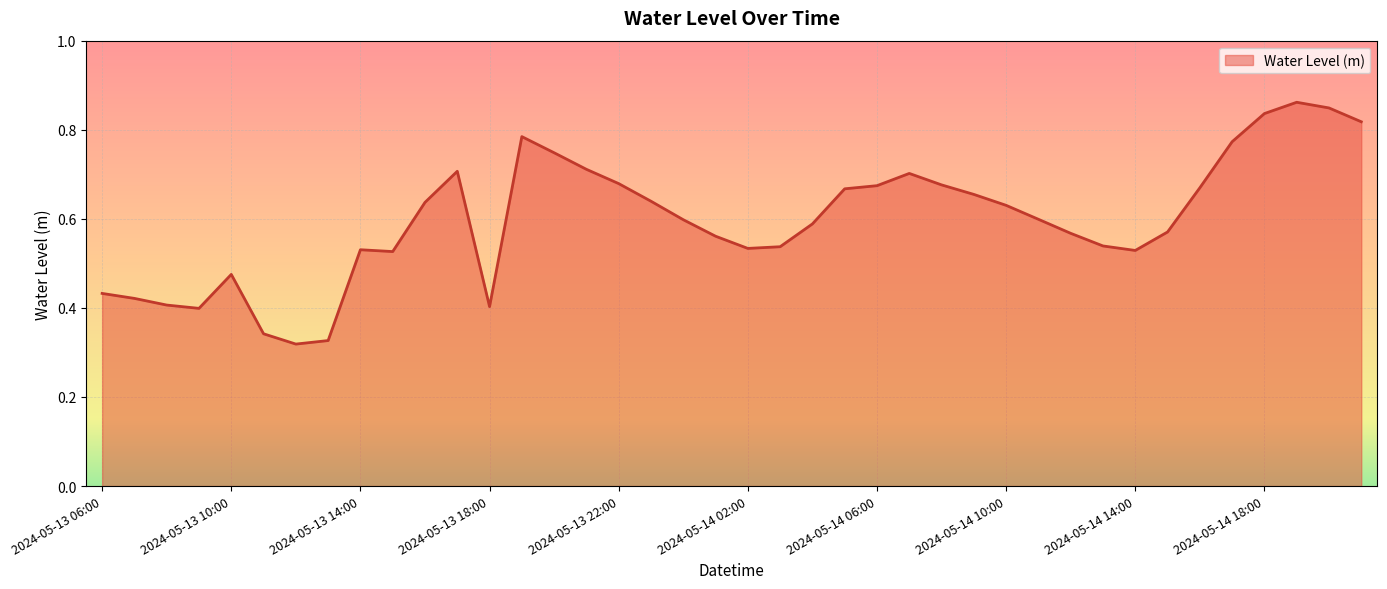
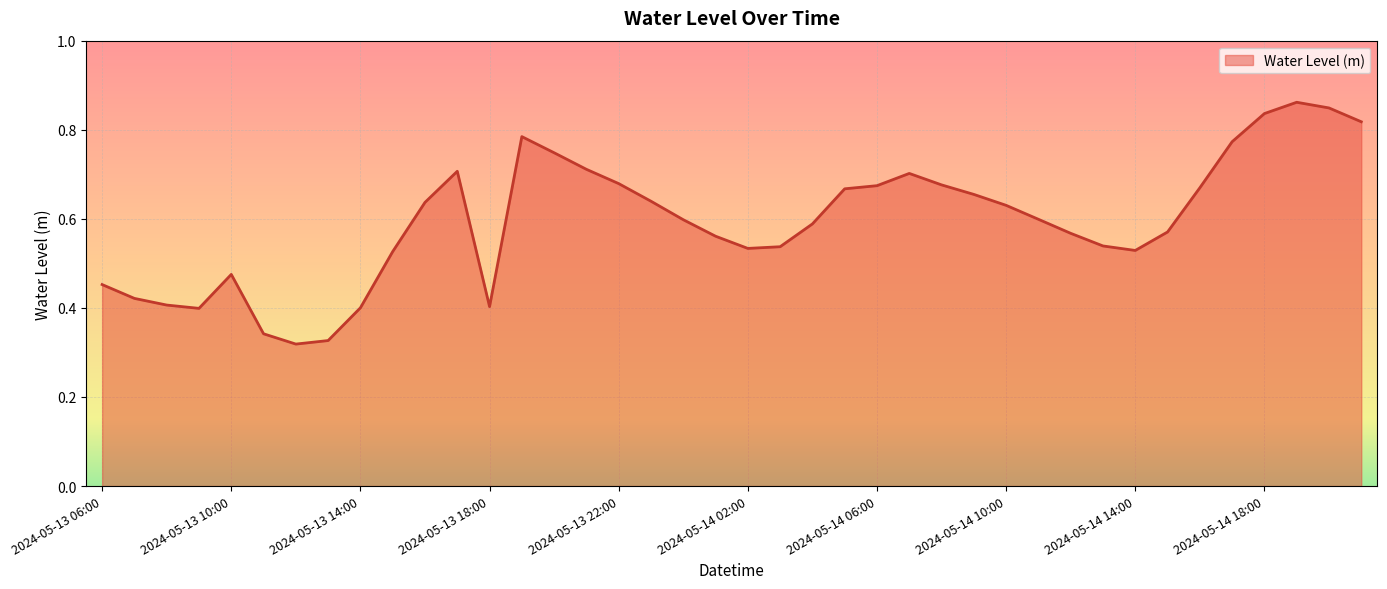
  {
-   "2024-05-13 06:00": 0.43,
+   "2024-05-13 06:00": 0.45,
    "2024-05-13 10:00": 0.48,
-   "2024-05-13 14:00": 0.53,
+   "2024-05-13 14:00": 0.40,
    "2024-05-13 18:00": 0.40,
    "2024-05-13 22:00": 0.68,
    "2024-05-14 02:00": 0.53,
    "2024-05-14 06:00": 0.67,
    "2024-05-14 10:00": 0.63,
    "2024-05-14 14:00": 0.53,
    "2024-05-14 18:00": 0.84
  }
